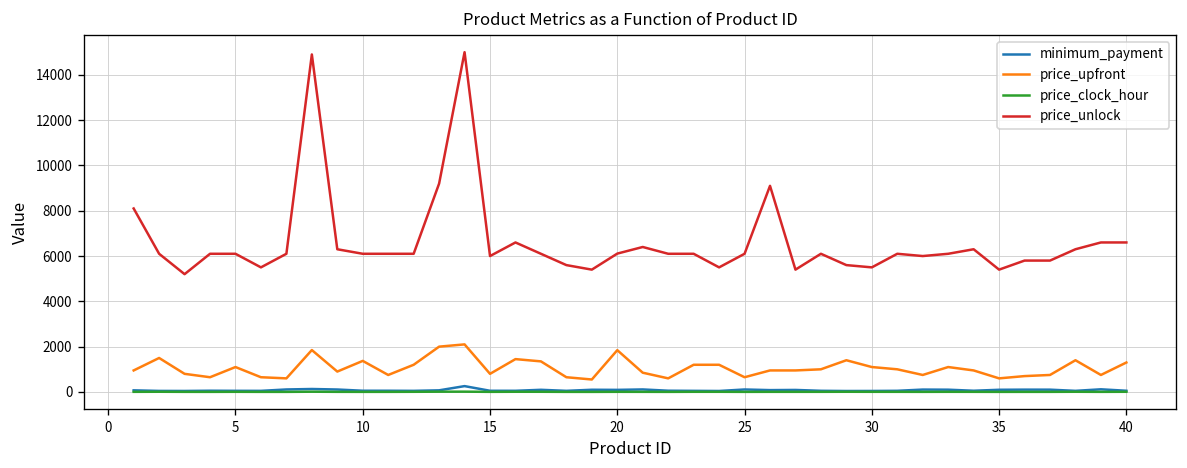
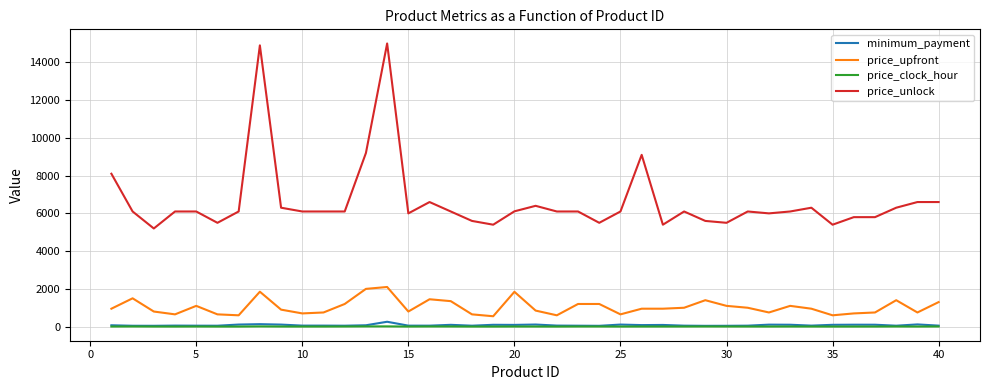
  {
    "price_upfront": {
      "5": 1100,
-     "10": 1400,
+     "10": 700,
      "15": 800,
      "20": 1800,
      "25": 700,
      "30": 1100,
      "35": 600,
      "40": 1300
    },
    "price_unlock": {
      "5": 6100,
      "10": 6100,
      "15": 6000,
      "20": 6100,
      "25": 6100,
      "30": 5500,
      "35": 5400,
      "40": 6600
    }
  }
